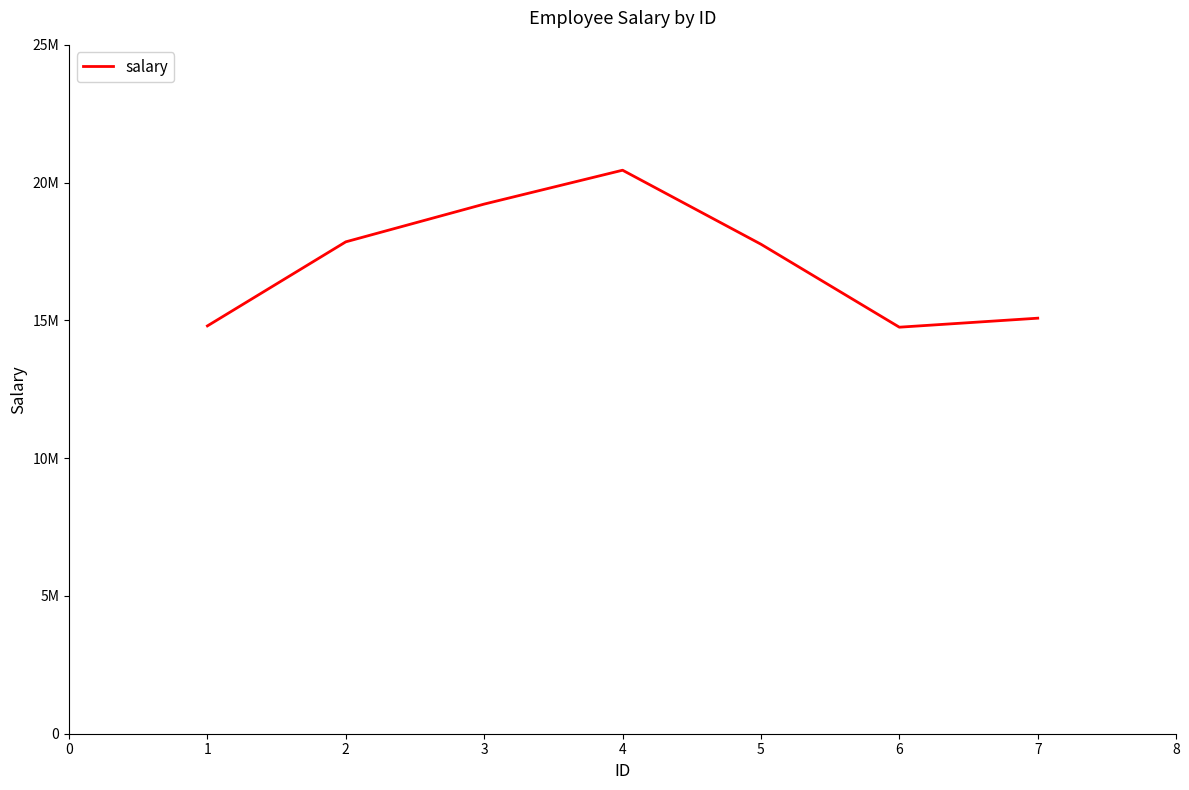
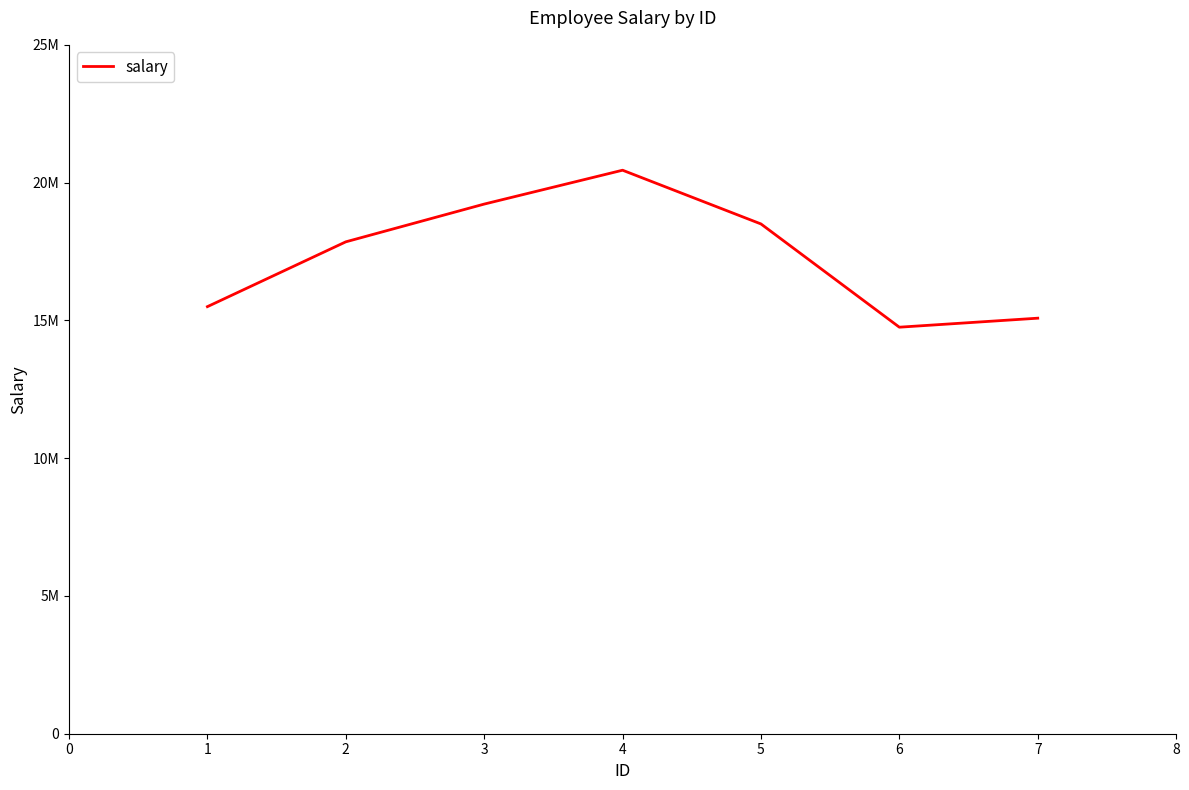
  {
-   "1": 14800000,
+   "1": 15500000,
    "2": 17900000,
    "3": 19200000,
    "4": 20500000,
-   "5": 17800000,
+   "5": 18500000,
    "6": 14800000,
    "7": 15100000
  }
